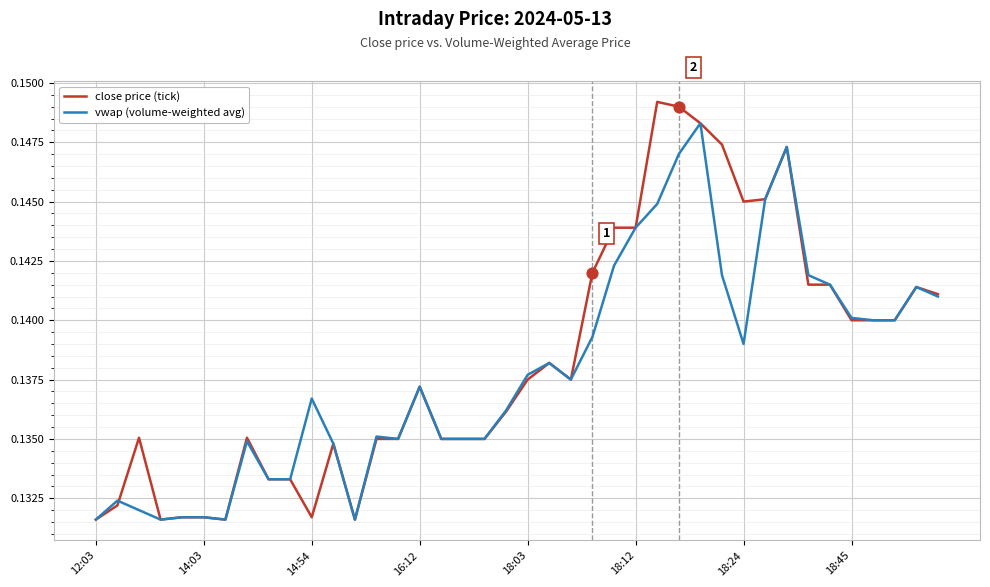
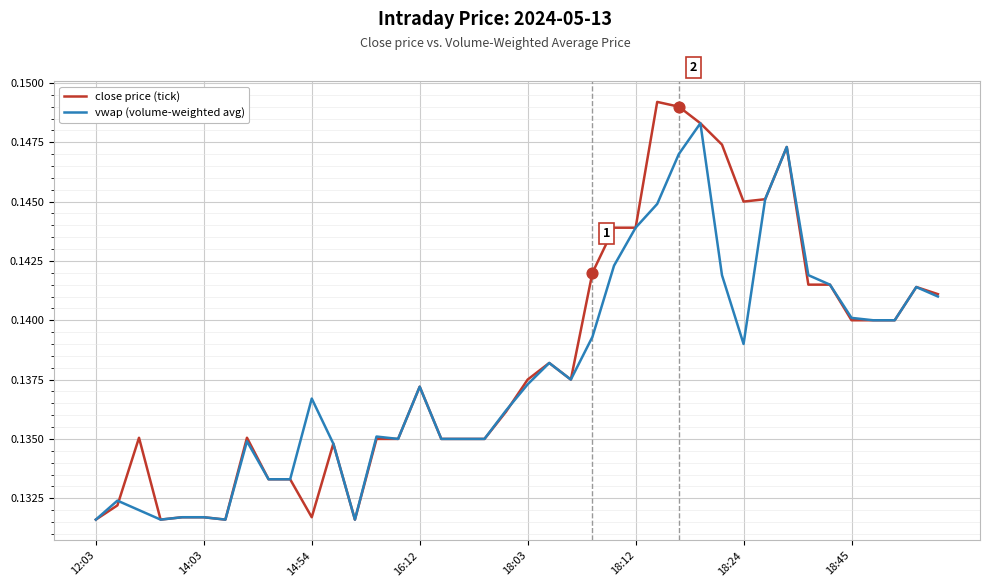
  {
    "vwap (volume-weighted avg)": {
      "14:54": 0.1367,
-     "18:03": 0.1377,
+     "18:03": 0.1373,
      "18:24": 0.1390
    }
  }
